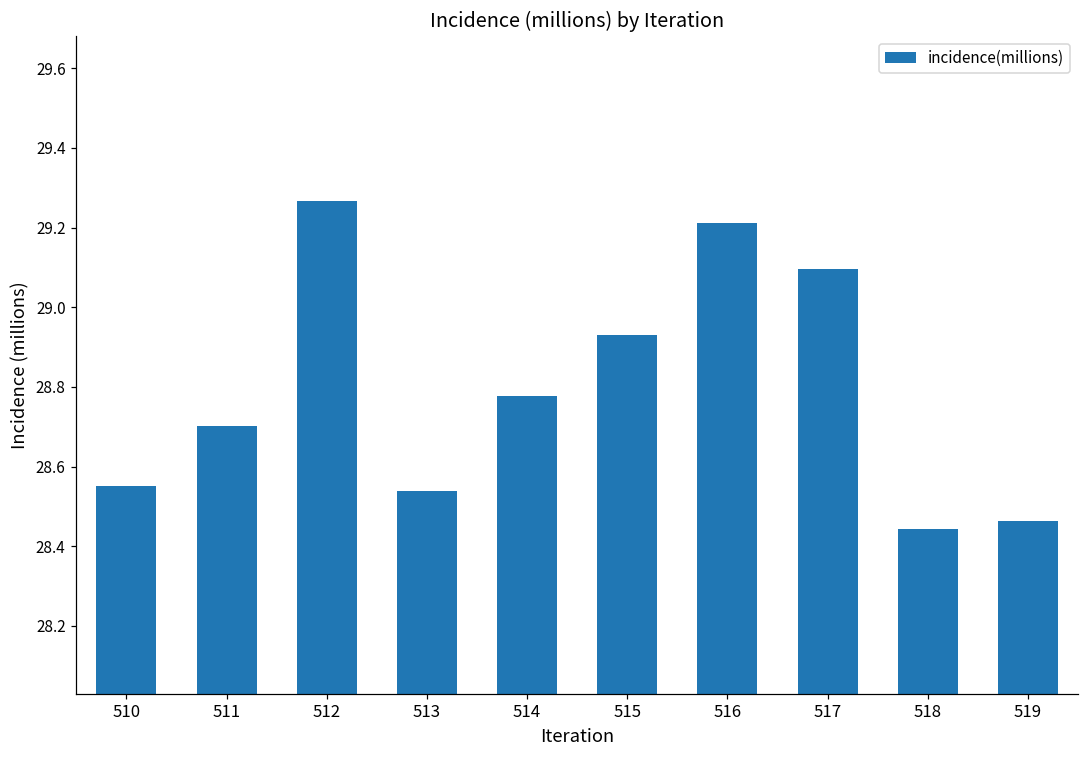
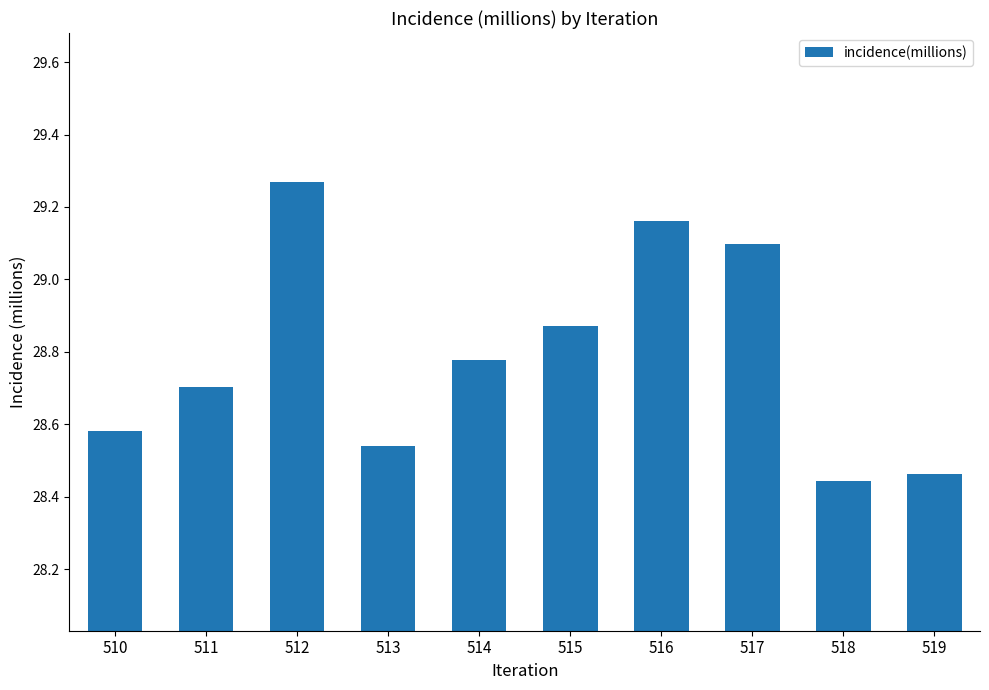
  {
-   "510": 28.55,
+   "510": 28.58,
    "511": 28.70,
    "512": 29.27,
    "513": 28.54,
    "514": 28.78,
-   "515": 28.93,
-   "516": 29.21,
+   "515": 28.87,
+   "516": 29.16,
    "517": 29.10,
    "518": 28.44,
    "519": 28.46
  }
